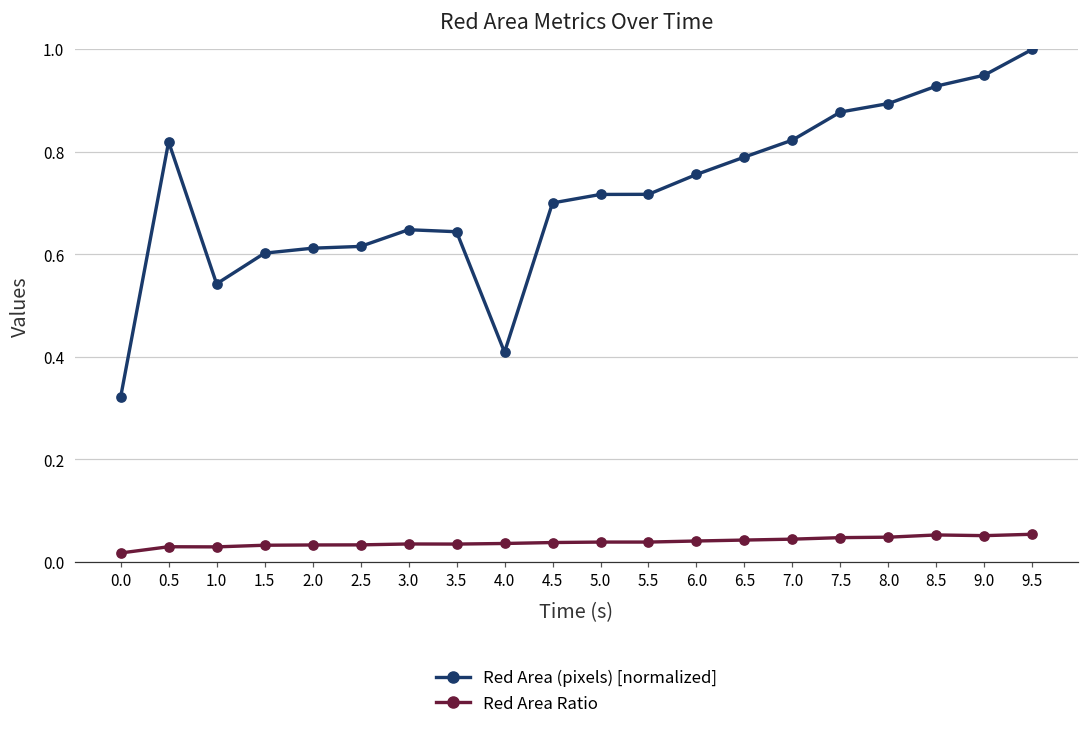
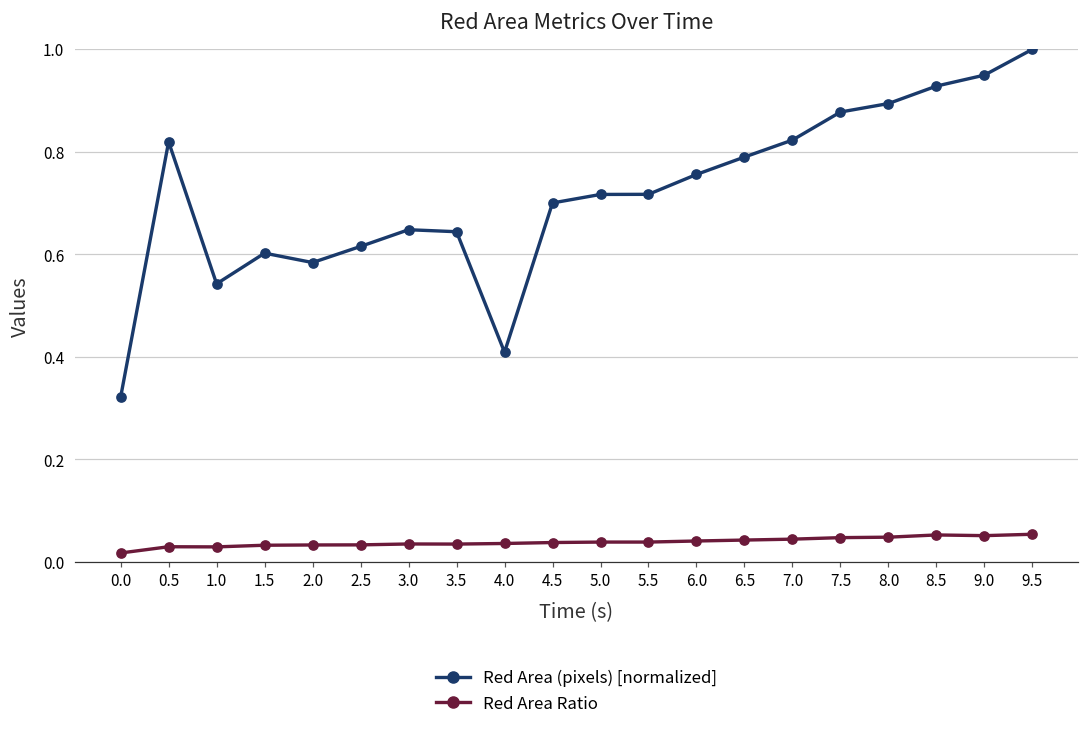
  {
    "Red Area (pixels) [normalized]": {
      "0.0": 0.32,
      "0.5": 0.82,
      "1.0": 0.54,
      "1.5": 0.60,
-     "2.0": 0.61,
+     "2.0": 0.58,
      "2.5": 0.62,
      "3.0": 0.65,
      "3.5": 0.64,
      "4.0": 0.41,
      "4.5": 0.70,
      "5.0": 0.72,
      "5.5": 0.72,
      "6.0": 0.76,
      "6.5": 0.79,
      "7.0": 0.82,
      "7.5": 0.88,
      "8.0": 0.89,
      "8.5": 0.93,
      "9.0": 0.95,
      "9.5": 1.00
    },
    "Red Area Ratio": {
      "0.0": 0.02,
      "0.5": 0.03,
      "1.0": 0.03,
      "1.5": 0.03,
      "2.0": 0.03,
      "2.5": 0.03,
      "3.0": 0.03,
      "3.5": 0.03,
      "4.0": 0.04,
      "4.5": 0.04,
      "5.0": 0.04,
      "5.5": 0.04,
      "6.0": 0.04,
      "6.5": 0.04,
      "7.0": 0.04,
      "7.5": 0.05,
      "8.0": 0.05,
      "8.5": 0.05,
      "9.0": 0.05,
      "9.5": 0.05
    }
  }
